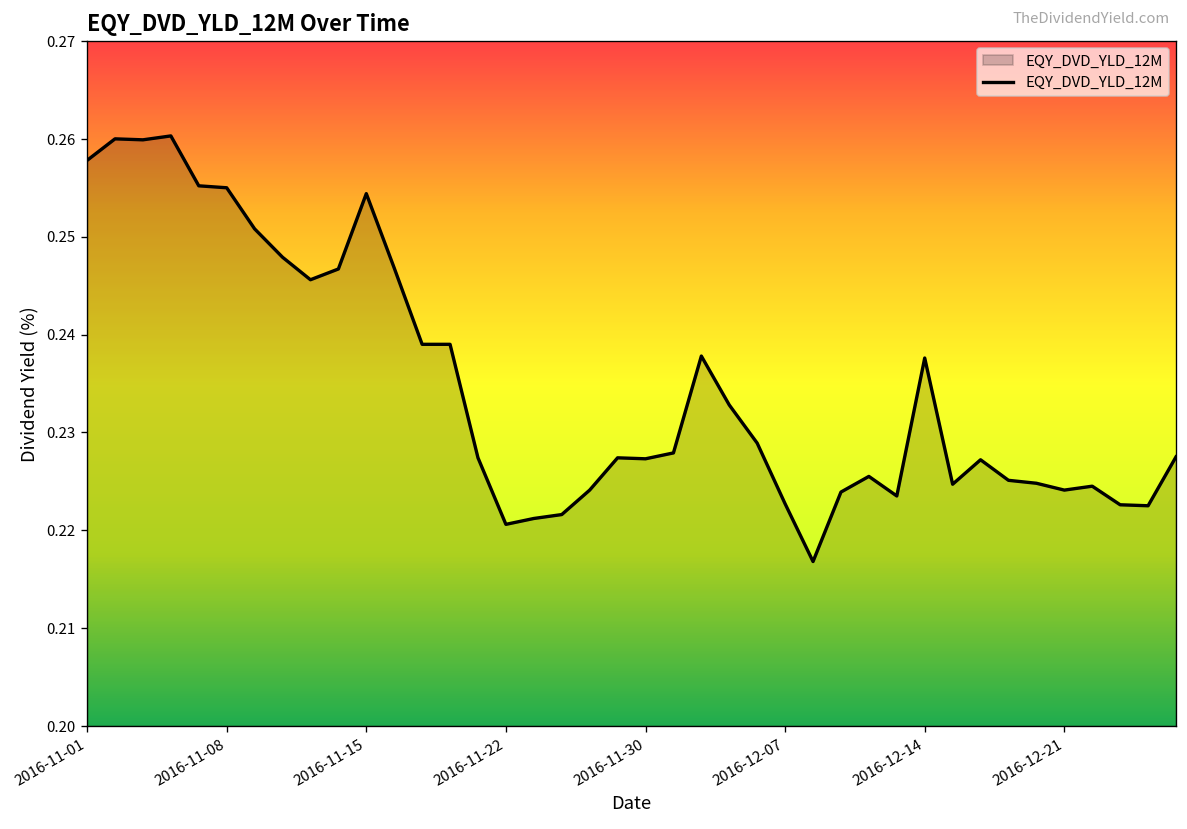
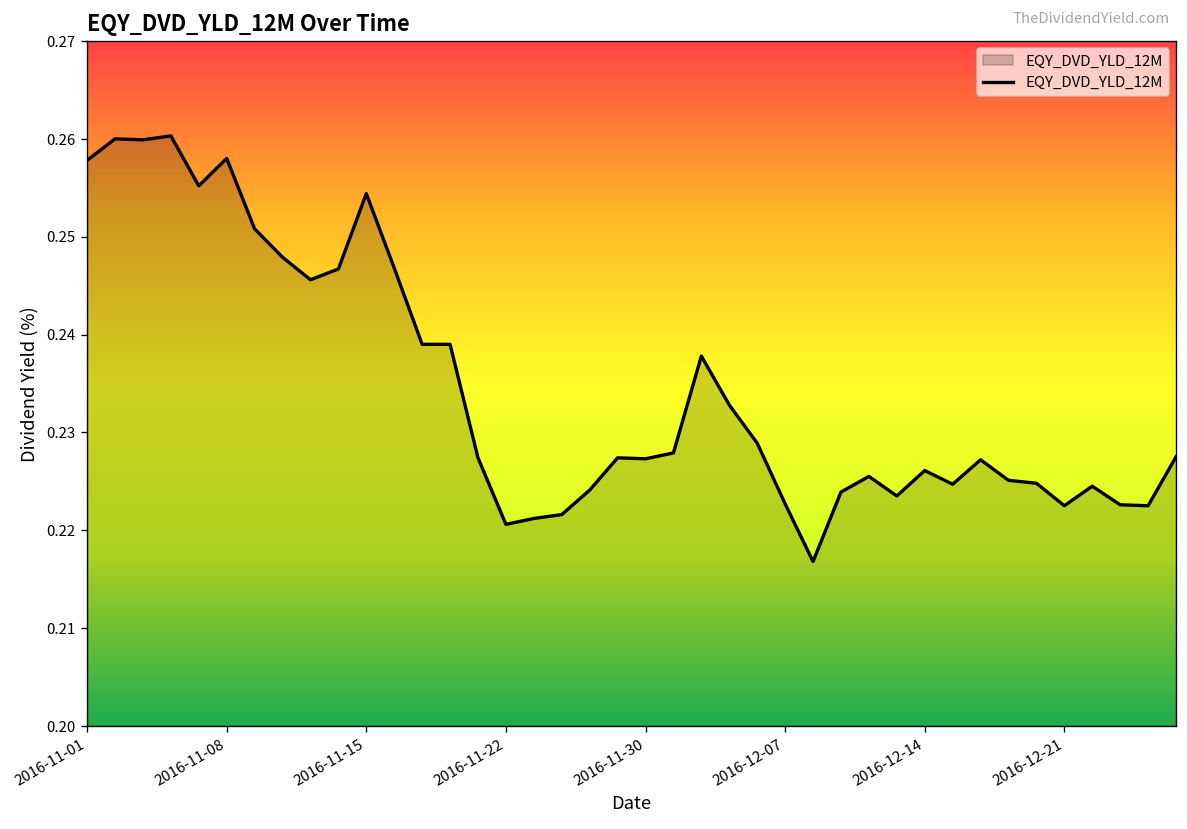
  {
    "2016-11-01": 0.258,
-   "2016-11-08": 0.255,
+   "2016-11-08": 0.258,
    "2016-11-15": 0.254,
    "2016-11-22": 0.221,
    "2016-11-30": 0.227,
    "2016-12-07": 0.223,
-   "2016-12-14": 0.238,
-   "2016-12-21": 0.224
+   "2016-12-14": 0.226,
+   "2016-12-21": 0.223
  }
